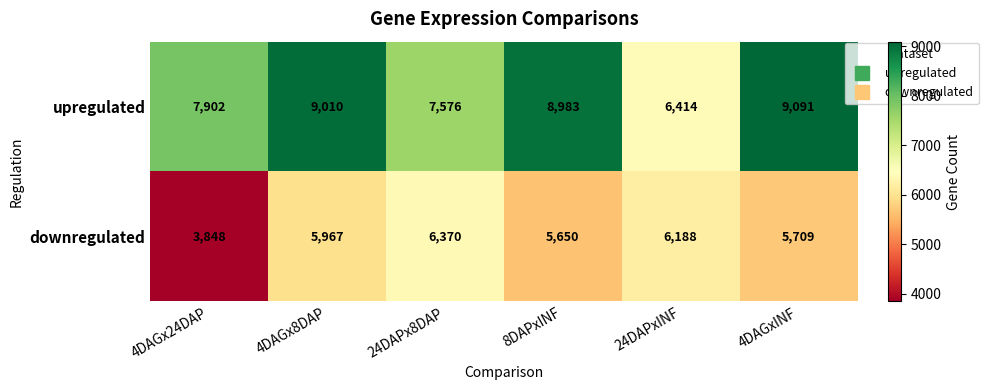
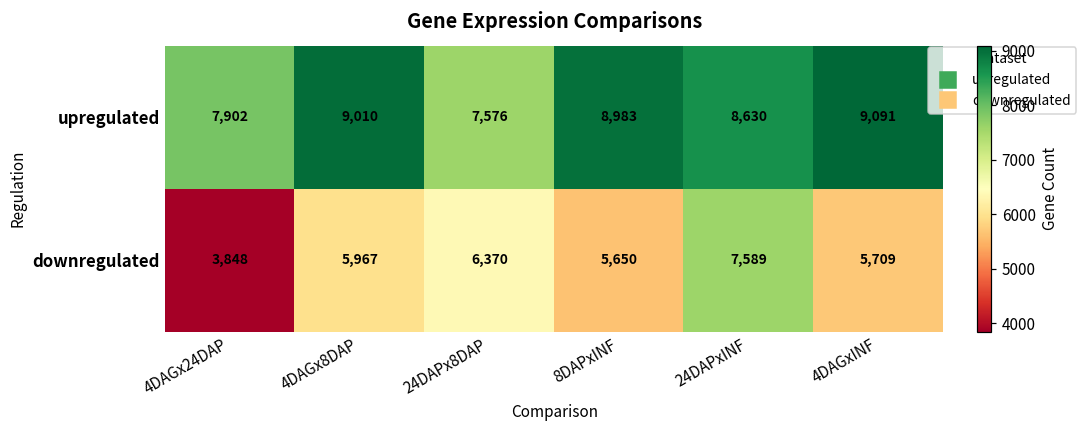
  {
    "upregulated": {
      "4DAGx24DAP": "7,902",
      "4DAGx8DAP": "9,010",
      "24DAPx8DAP": "7,576",
      "8DAPxINF": "8,983",
-     "24DAPxINF": "6,414",
+     "24DAPxINF": "8,630",
      "4DAGxINF": "9,091"
    },
    "downregulated": {
      "4DAGx24DAP": "3,848",
      "4DAGx8DAP": "5,967",
      "24DAPx8DAP": "6,370",
      "8DAPxINF": "5,650",
-     "24DAPxINF": "6,188",
+     "24DAPxINF": "7,589",
      "4DAGxINF": "5,709"
    }
  }
